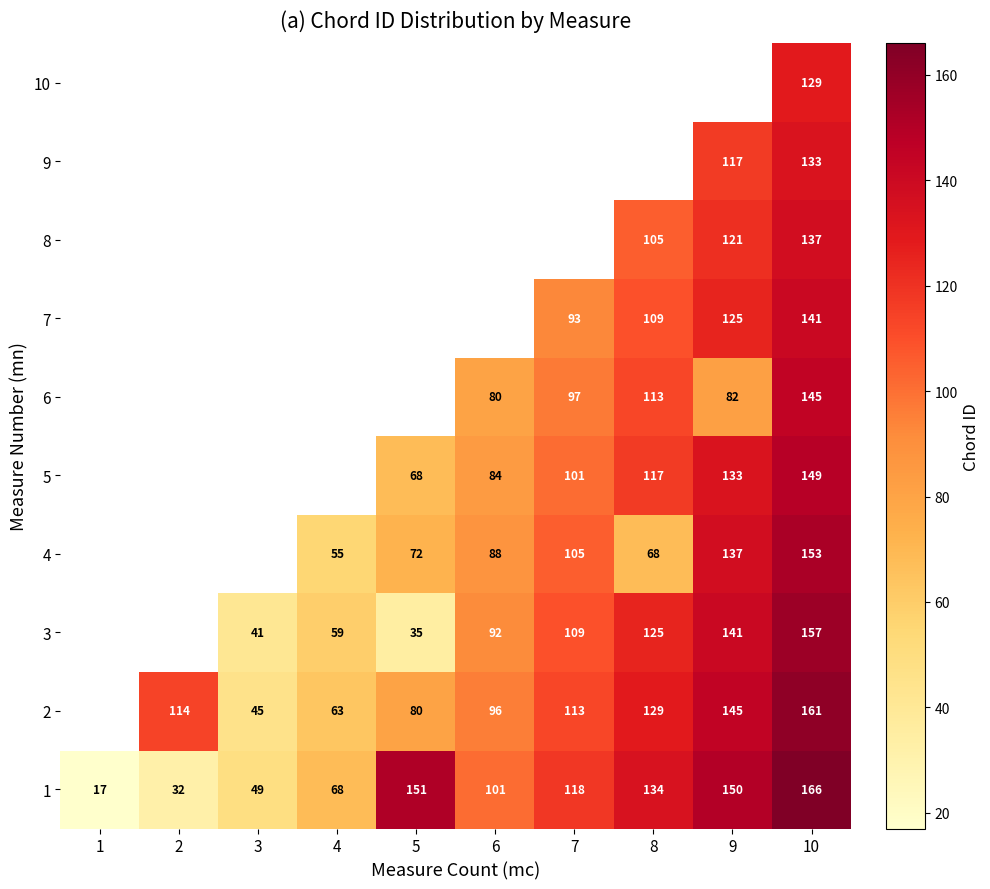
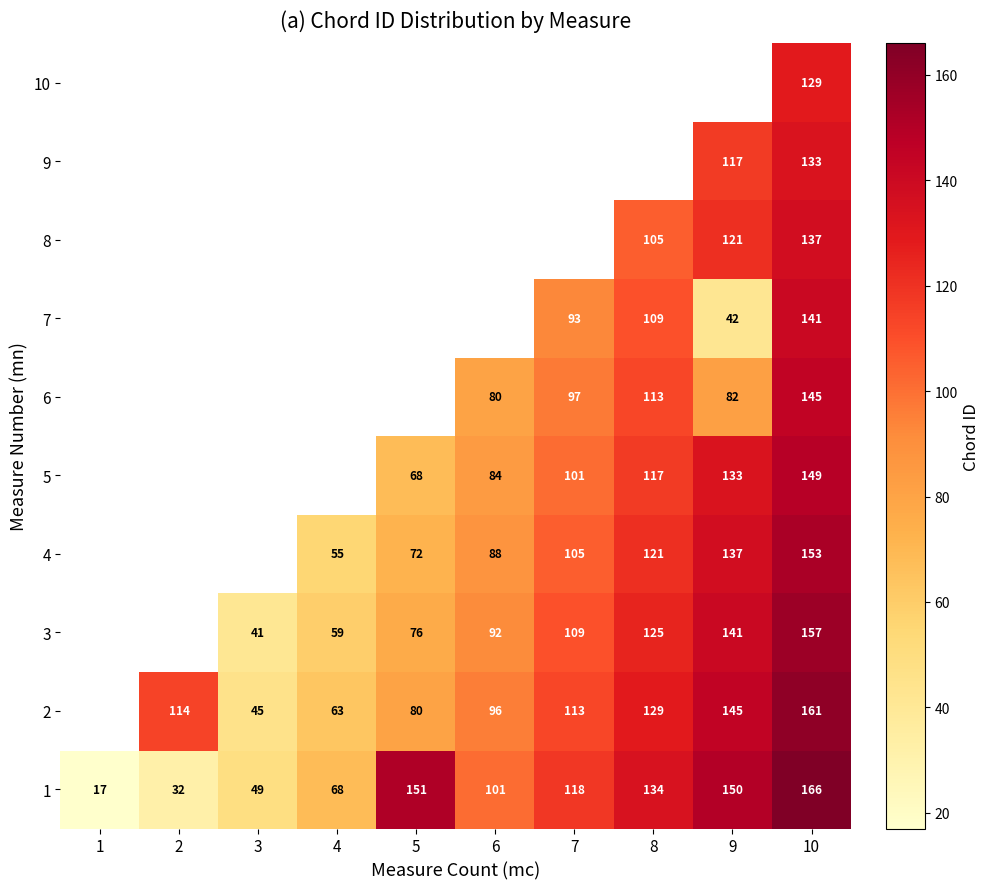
  {
    "10": {
      "10": 129
    },
    "9": {
      "9": 117,
      "10": 133
    },
    "8": {
      "8": 105,
      "9": 121,
      "10": 137
    },
    "7": {
      "7": 93,
      "8": 109,
-     "9": 125,
+     "9": 42,
      "10": 141
    },
    "6": {
      "6": 80,
      "7": 97,
      "8": 113,
      "9": 82,
      "10": 145
    },
    "5": {
      "5": 68,
      "6": 84,
      "7": 101,
      "8": 117,
      "9": 133,
      "10": 149
    },
    "4": {
      "4": 55,
      "5": 72,
      "6": 88,
      "7": 105,
-     "8": 68,
+     "8": 121,
      "9": 137,
      "10": 153
    },
    "3": {
      "3": 41,
      "4": 59,
-     "5": 35,
+     "5": 76,
      "6": 92,
      "7": 109,
      "8": 125,
      "9": 141,
      "10": 157
    },
    "2": {
      "2": 114,
      "3": 45,
      "4": 63,
      "5": 80,
      "6": 96,
      "7": 113,
      "8": 129,
      "9": 145,
      "10": 161
    },
    "1": {
      "1": 17,
      "2": 32,
      "3": 49,
      "4": 68,
      "5": 151,
      "6": 101,
      "7": 118,
      "8": 134,
      "9": 150,
      "10": 166
    }
  }
